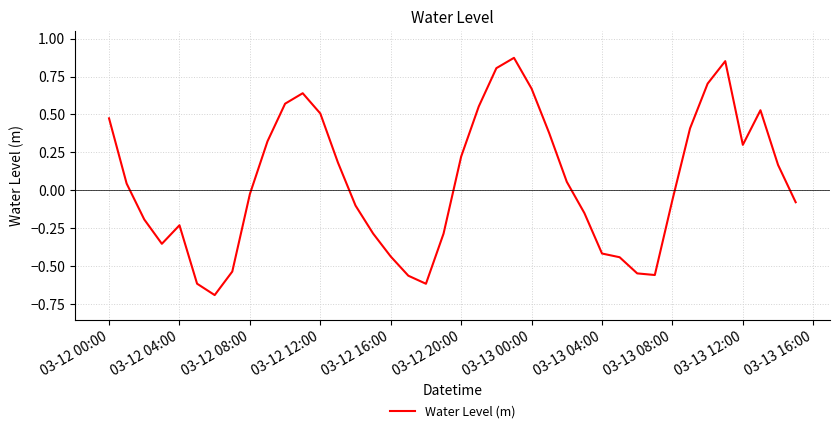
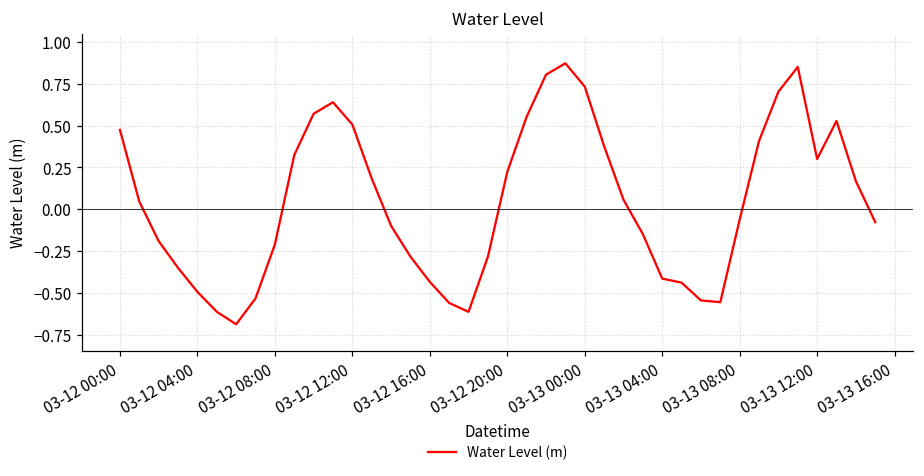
  {
    "03-12 00:00": 0.47,
-   "03-12 04:00": -0.23,
-   "03-12 08:00": -0.02,
+   "03-12 04:00": -0.49,
+   "03-12 08:00": -0.21,
    "03-12 12:00": 0.51,
    "03-12 16:00": -0.43,
    "03-12 20:00": 0.22,
-   "03-13 00:00": 0.67,
+   "03-13 00:00": 0.73,
    "03-13 04:00": -0.42,
    "03-13 08:00": -0.06,
    "03-13 12:00": 0.30
  }
